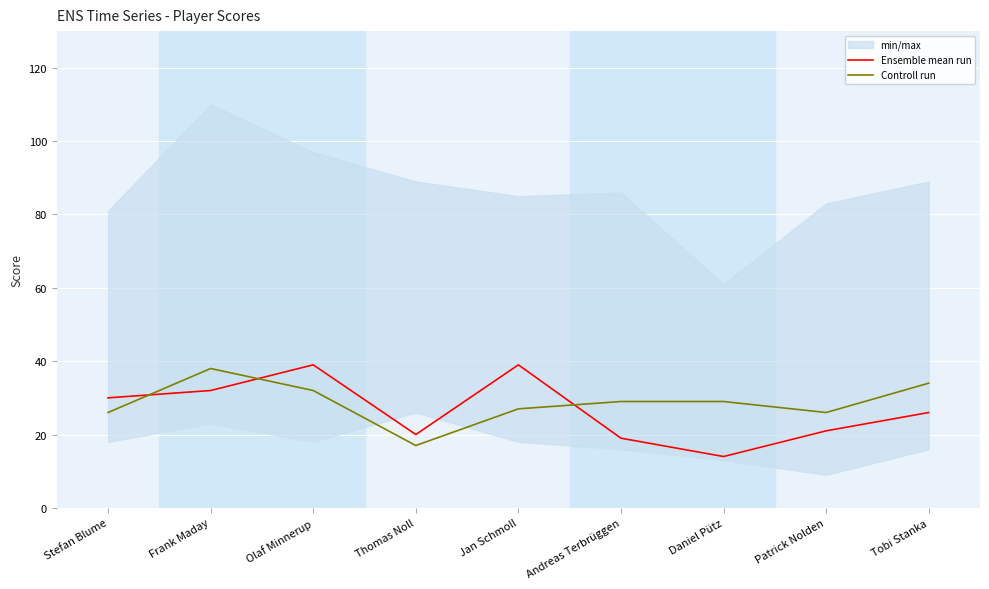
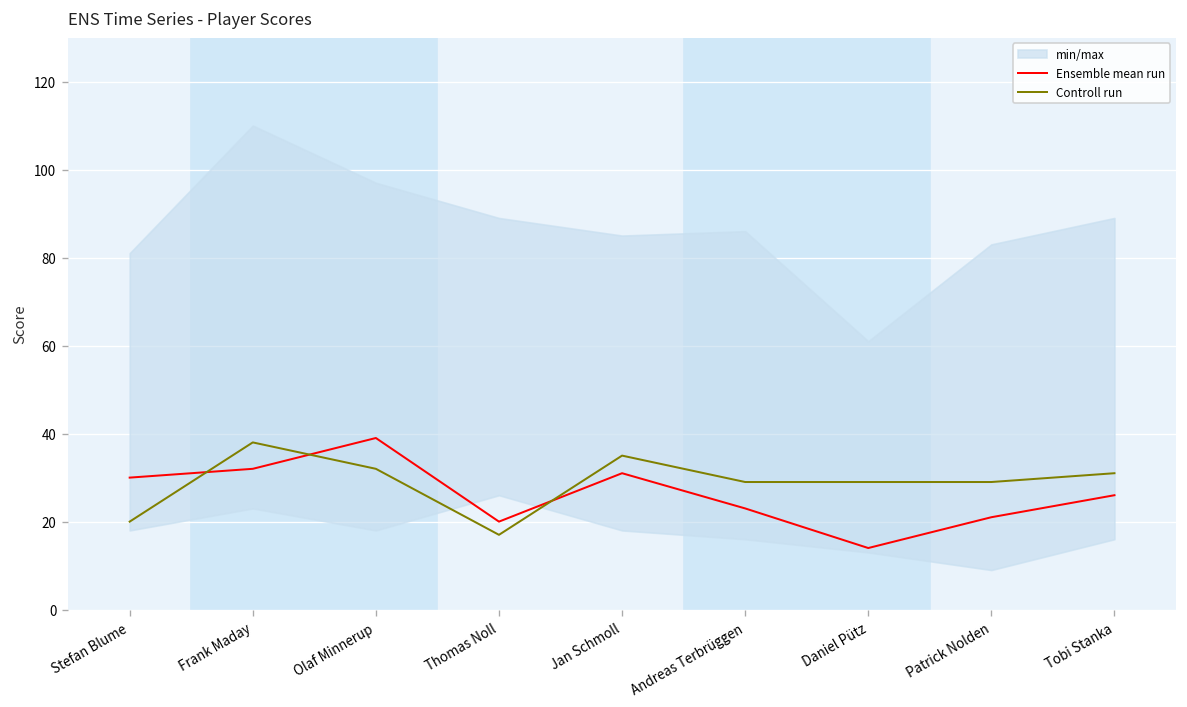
  {
    "Ensemble mean run": {
      "Stefan Blume": 30,
      "Frank Maday": 32,
      "Olaf Minnerup": 39,
      "Thomas Noll": 20,
-     "Jan Schmoll": 39,
-     "Andreas Terbrüggen": 19,
+     "Jan Schmoll": 31,
+     "Andreas Terbrüggen": 23,
      "Daniel Pütz": 14,
      "Patrick Nolden": 21,
      "Tobi Stanka": 26
    },
    "Controll run": {
-     "Stefan Blume": 26,
+     "Stefan Blume": 20,
      "Frank Maday": 38,
      "Olaf Minnerup": 32,
      "Thomas Noll": 17,
-     "Jan Schmoll": 27,
+     "Jan Schmoll": 35,
      "Andreas Terbrüggen": 29,
      "Daniel Pütz": 29,
-     "Patrick Nolden": 26,
-     "Tobi Stanka": 34
+     "Patrick Nolden": 29,
+     "Tobi Stanka": 31
    }
  }
